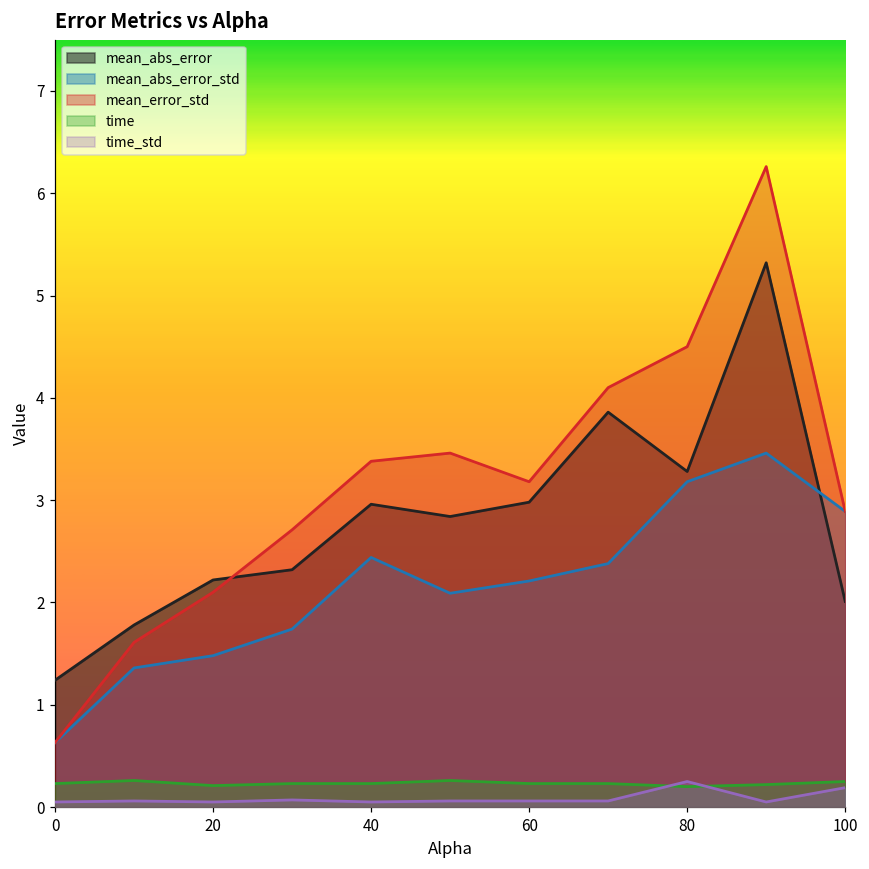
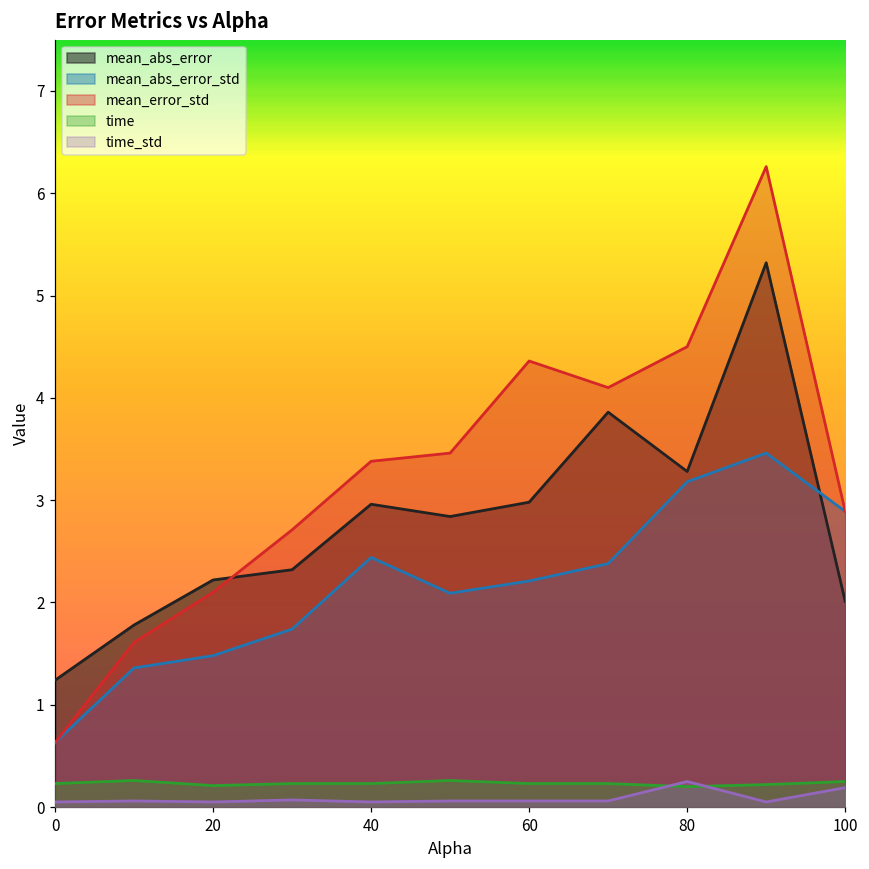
  {
    "mean_abs_error_std": {
      "20": 1.5,
      "40": 2.4,
      "60": 2.2,
      "80": 3.2
    },
    "mean_error_std": {
      "20": 2.1,
      "40": 3.4,
-     "60": 3.2,
+     "60": 4.4,
      "80": 4.5
    },
    "time_std": {
      "0": 0.1,
      "20": 0.1,
      "40": 0.1,
      "60": 0.1,
      "80": 0.3,
      "100": 0.2
    }
  }
